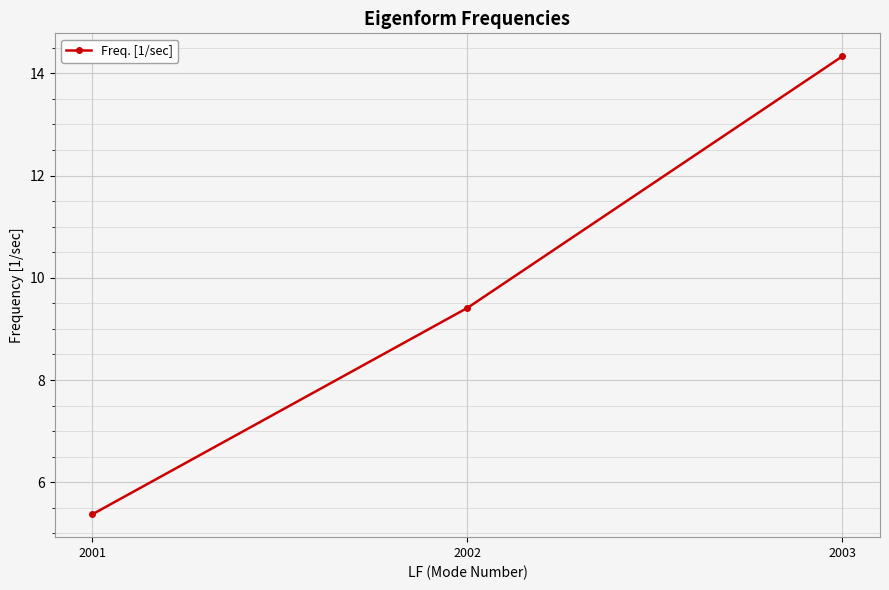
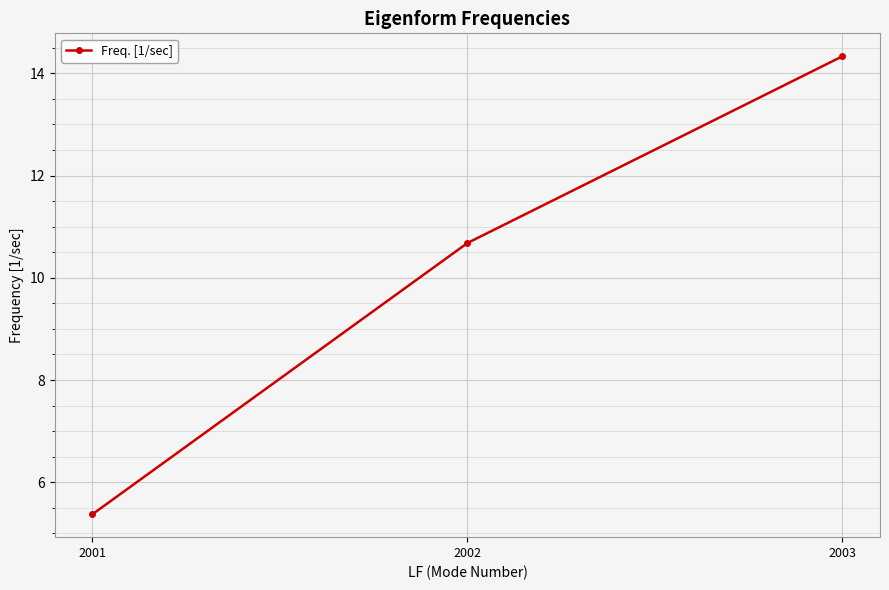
  {
    "2001": 5.4,
-   "2002": 9.4,
+   "2002": 10.7,
    "2003": 14.3
  }
